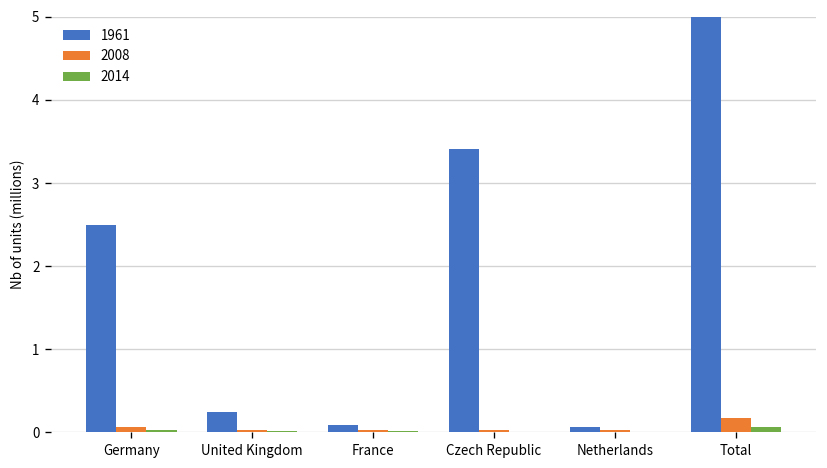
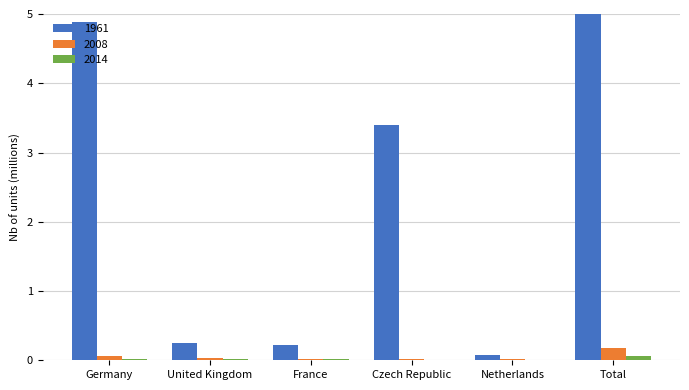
  {
    "1961": {
-     "Germany": 2.5,
+     "Germany": 4.9,
      "United Kingdom": 0.3,
-     "France": 0.1,
+     "France": 0.2,
      "Czech Republic": 3.4,
      "Netherlands": 0.1
    },
    "2008": {
      "Germany": 0.1,
      "Total": 0.2
    },
    "2014": {
      "Total": 0.1
    }
  }
